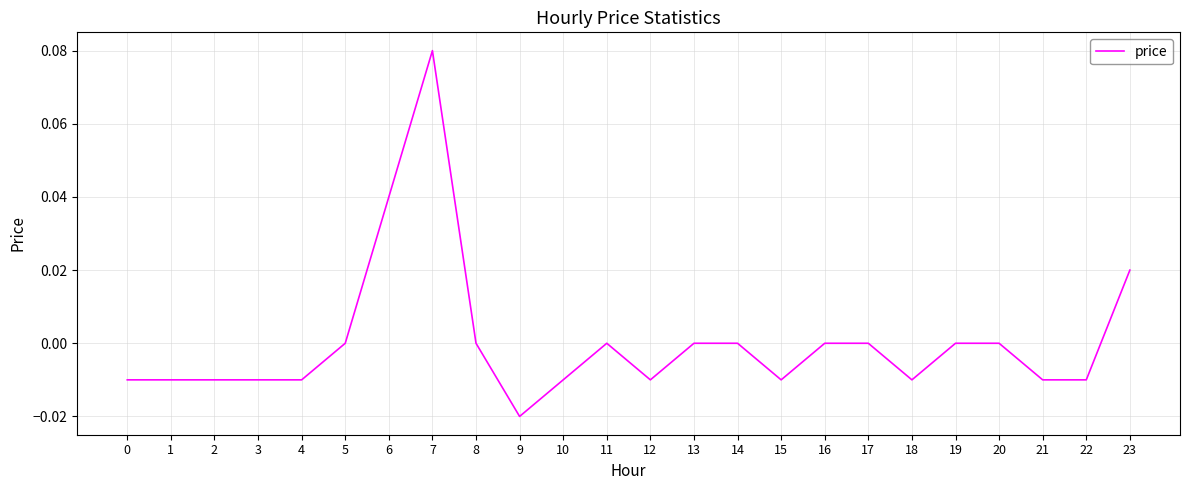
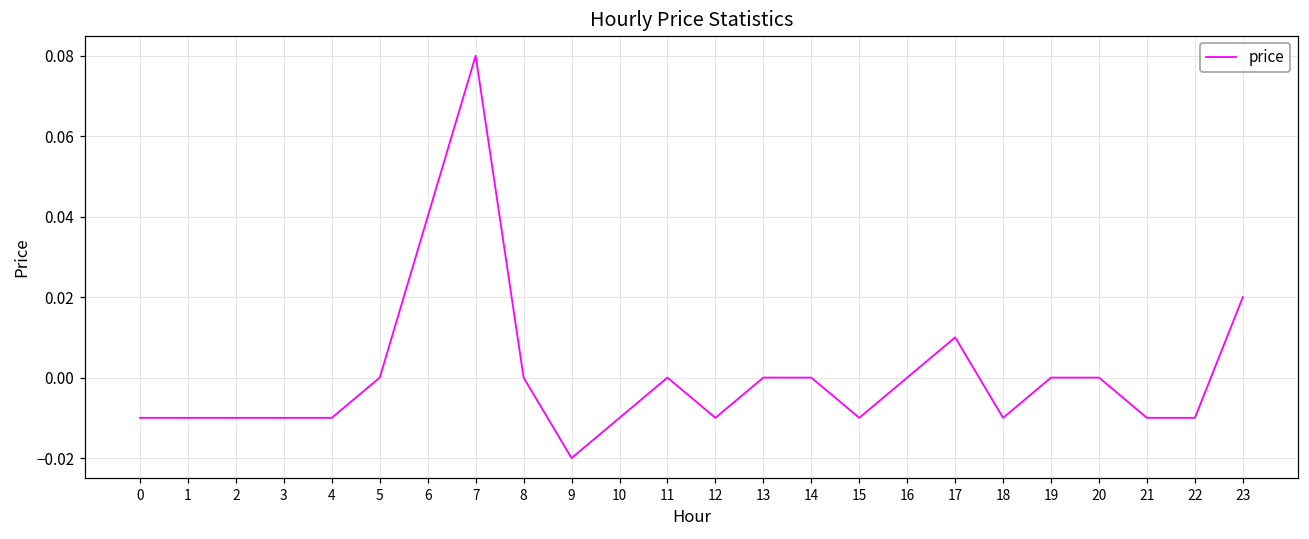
  {
    "0": -0.01,
    "1": -0.01,
    "2": -0.01,
    "3": -0.01,
    "4": -0.01,
    "5": 0.00,
    "6": 0.04,
    "7": 0.08,
    "8": 0.00,
    "9": -0.02,
    "10": -0.01,
    "11": 0.00,
    "12": -0.01,
    "13": 0.00,
    "14": 0.00,
    "15": -0.01,
    "16": 0.00,
-   "17": 0.00,
+   "17": 0.01,
    "18": -0.01,
    "19": 0.00,
    "20": 0.00,
    "21": -0.01,
    "22": -0.01,
    "23": 0.02
  }
